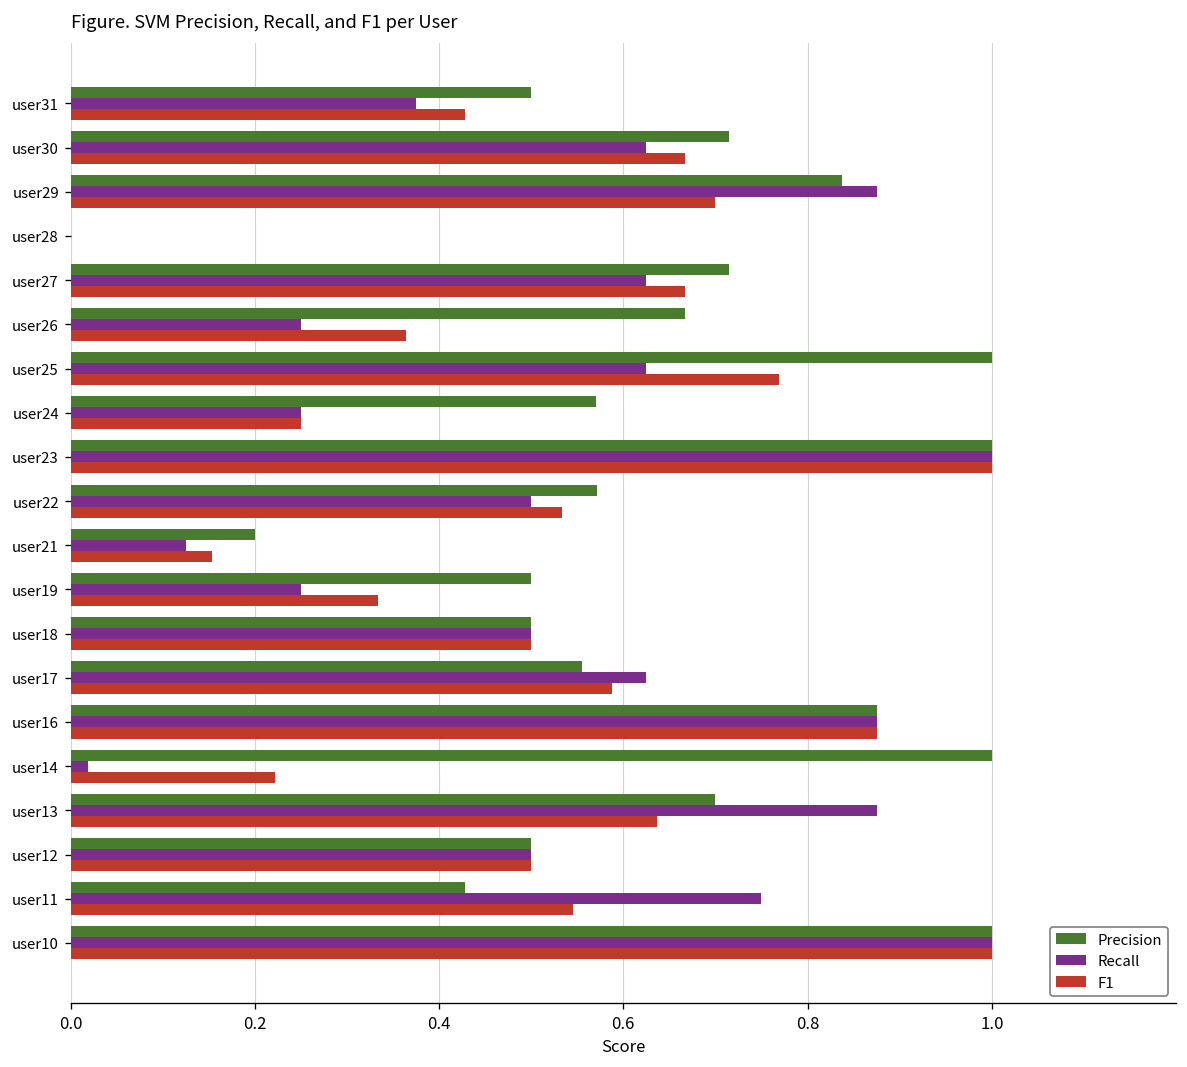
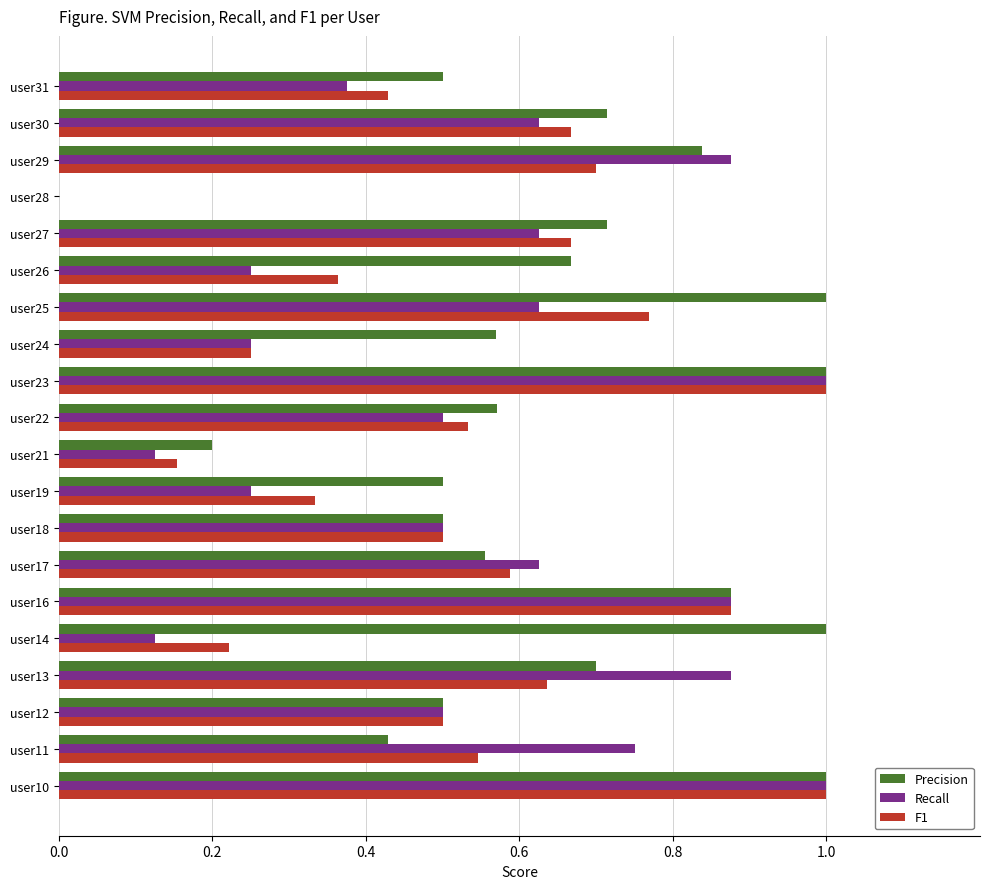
  {
    "Precision": {
      "user31": 0.50,
      "user30": 0.71,
      "user29": 0.84,
      "user28": 0.00,
      "user27": 0.71,
      "user26": 0.67,
      "user25": 1.00,
      "user24": 0.57,
      "user23": 1.00,
      "user22": 0.57,
      "user21": 0.20,
      "user19": 0.50,
      "user18": 0.50,
      "user17": 0.56,
      "user16": 0.88,
      "user14": 1.00,
      "user13": 0.70,
      "user12": 0.50,
      "user11": 0.43,
      "user10": 1.00
    },
    "Recall": {
      "user31": 0.38,
      "user30": 0.63,
      "user29": 0.88,
      "user28": 0.00,
      "user27": 0.63,
      "user26": 0.25,
      "user25": 0.63,
      "user24": 0.25,
      "user23": 1.00,
      "user22": 0.50,
      "user21": 0.13,
      "user19": 0.25,
      "user18": 0.50,
      "user17": 0.63,
      "user16": 0.88,
-     "user14": 0.02,
+     "user14": 0.13,
      "user13": 0.88,
      "user12": 0.50,
      "user11": 0.75,
      "user10": 1.00
    },
    "F1": {
      "user31": 0.43,
      "user30": 0.67,
      "user29": 0.70,
      "user28": 0.00,
      "user27": 0.67,
      "user26": 0.36,
      "user25": 0.77,
      "user24": 0.25,
      "user23": 1.00,
      "user22": 0.53,
      "user21": 0.15,
      "user19": 0.33,
      "user18": 0.50,
      "user17": 0.59,
      "user16": 0.88,
      "user14": 0.22,
      "user13": 0.64,
      "user12": 0.50,
      "user11": 0.55,
      "user10": 1.00
    }
  }
